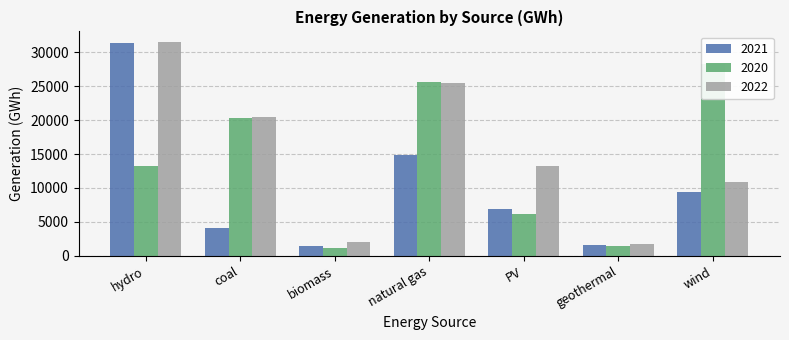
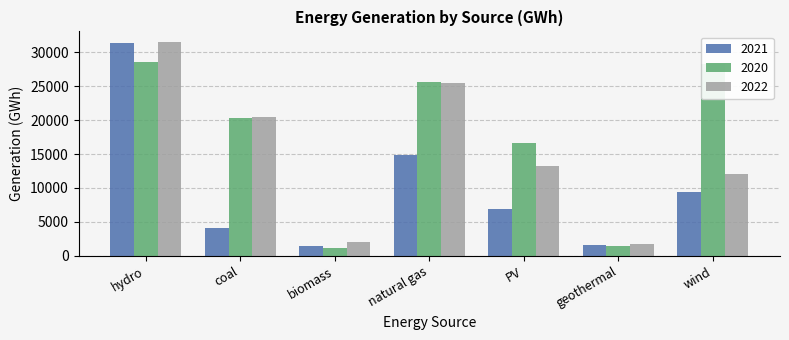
  {
    "2021": {
      "hydro": 31000,
      "coal": 4000,
      "biomass": 2000,
      "natural gas": 15000,
      "PV": 7000,
      "geothermal": 2000,
      "wind": 9000
    },
    "2020": {
-     "hydro": 13000,
+     "hydro": 29000,
      "coal": 20000,
      "biomass": 1000,
      "natural gas": 26000,
-     "PV": 6000,
+     "PV": 17000,
      "geothermal": 2000
    },
    "2022": {
      "hydro": 32000,
      "coal": 20000,
      "biomass": 2000,
      "natural gas": 25000,
      "PV": 13000,
      "geothermal": 2000,
-     "wind": 11000
+     "wind": 12000
    }
  }
